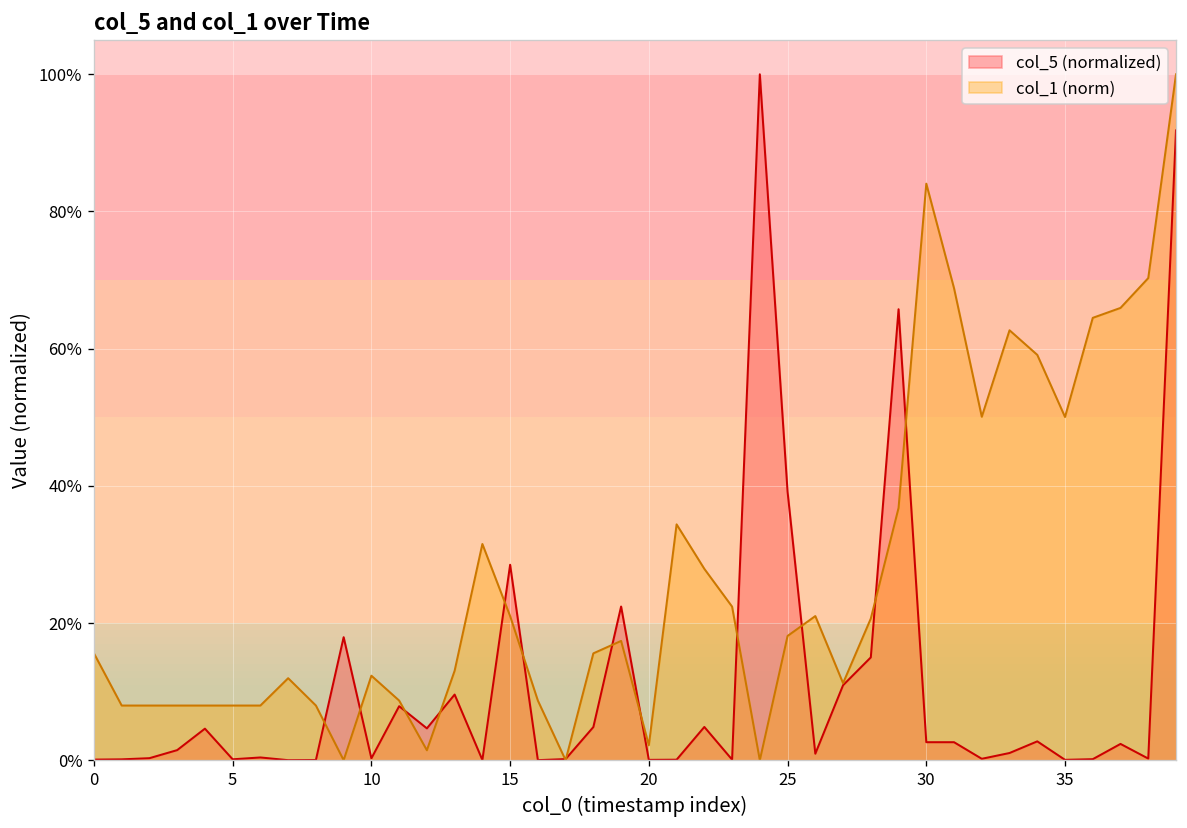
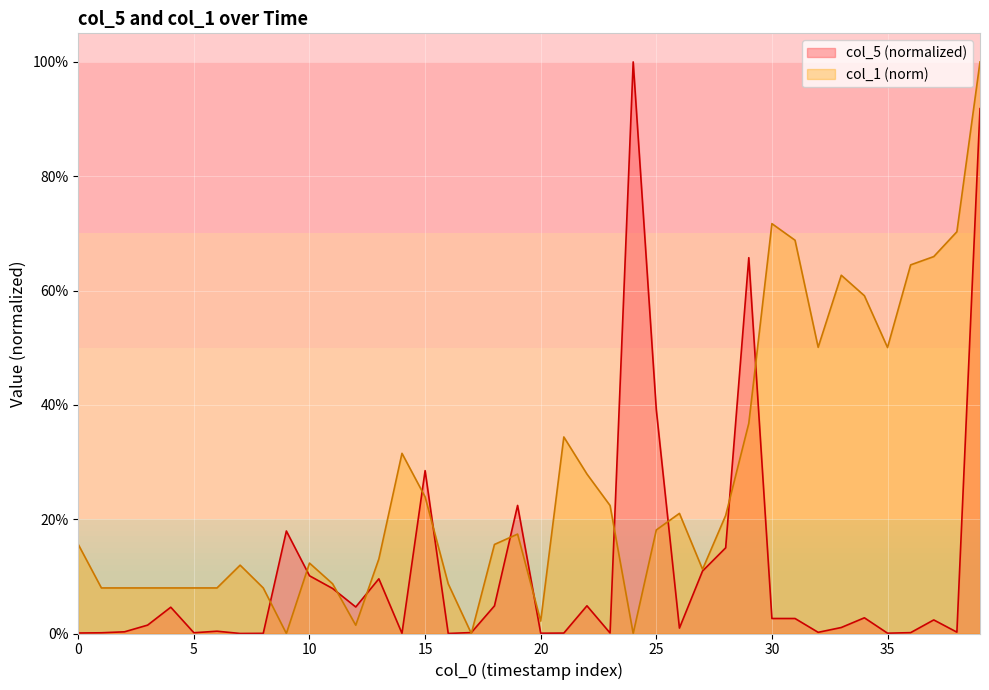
  {
    "col_5 (normalized)": {
      "0": "0%",
      "5": "0%",
-     "10": "0%",
+     "10": "10%",
      "15": "28%",
      "20": "0%",
      "25": "39%",
      "30": "3%",
      "35": "0%"
    },
    "col_1 (norm)": {
      "0": "16%",
      "5": "8%",
      "10": "12%",
-     "15": "21%",
+     "15": "24%",
      "20": "2%",
      "25": "18%",
-     "30": "84%",
+     "30": "72%",
      "35": "50%"
    }
  }
